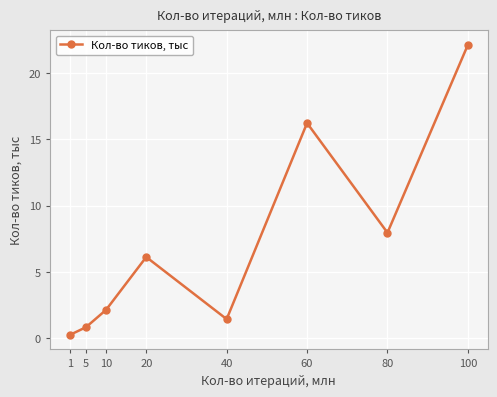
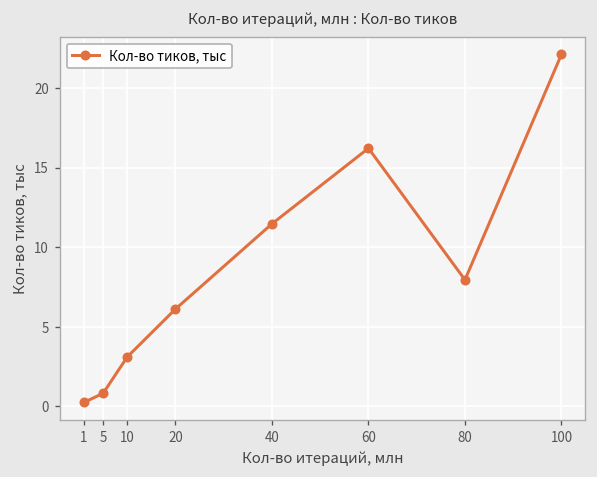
  {
    "1": 0.3,
    "5": 0.8,
-   "10": 2.1,
+   "10": 3.1,
    "20": 6.1,
-   "40": 1.4,
+   "40": 11.5,
    "60": 16.2,
    "80": 8.0,
    "100": 22.1
  }
